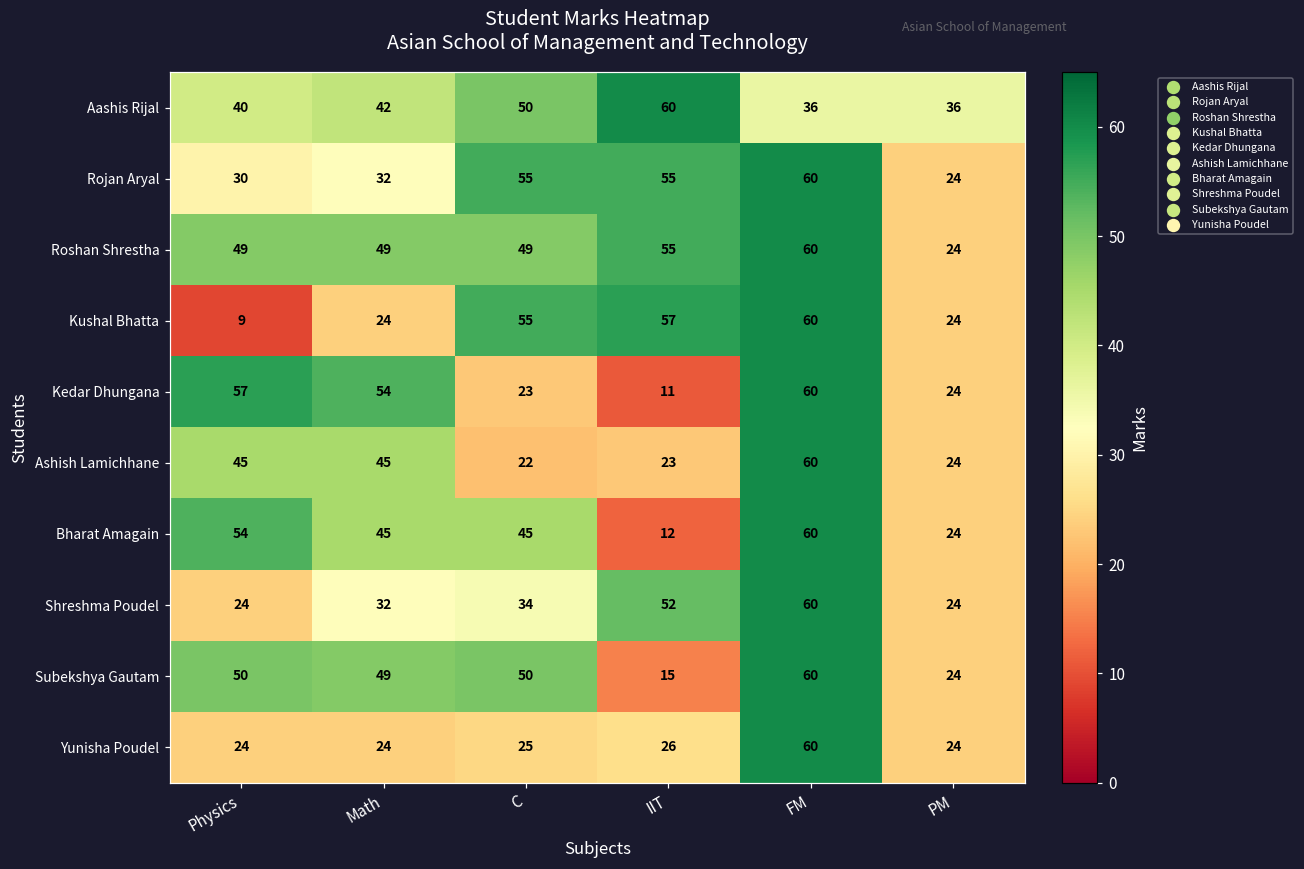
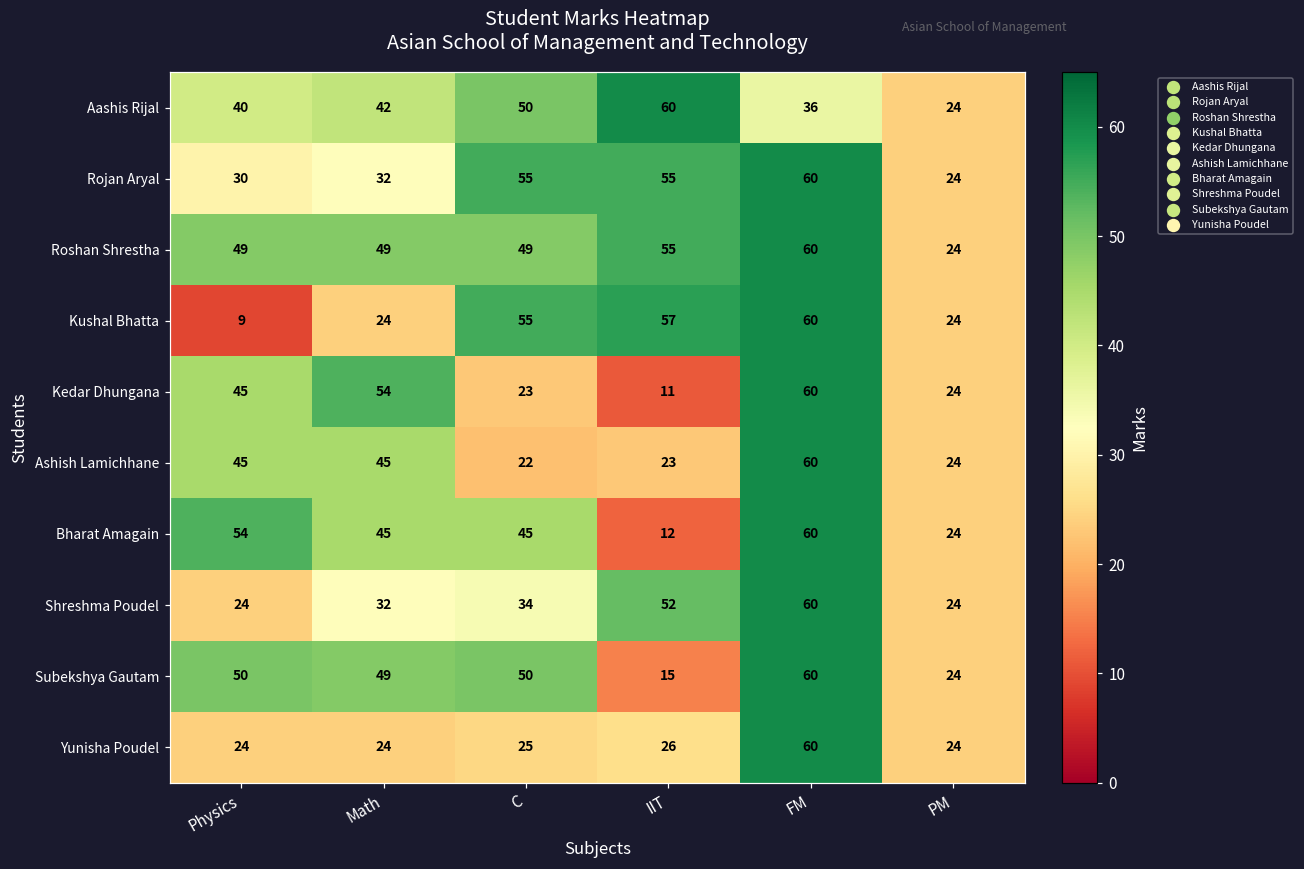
  {
    "Aashis Rijal": {
      "Physics": 40,
      "Math": 42,
      "C": 50,
      "IIT": 60,
      "FM": 36,
-     "PM": 36
+     "PM": 24
    },
    "Rojan Aryal": {
      "Physics": 30,
      "Math": 32,
      "C": 55,
      "IIT": 55,
      "FM": 60,
      "PM": 24
    },
    "Roshan Shrestha": {
      "Physics": 49,
      "Math": 49,
      "C": 49,
      "IIT": 55,
      "FM": 60,
      "PM": 24
    },
    "Kushal Bhatta": {
      "Physics": 9,
      "Math": 24,
      "C": 55,
      "IIT": 57,
      "FM": 60,
      "PM": 24
    },
    "Kedar Dhungana": {
-     "Physics": 57,
+     "Physics": 45,
      "Math": 54,
      "C": 23,
      "IIT": 11,
      "FM": 60,
      "PM": 24
    },
    "Ashish Lamichhane": {
      "Physics": 45,
      "Math": 45,
      "C": 22,
      "IIT": 23,
      "FM": 60,
      "PM": 24
    },
    "Bharat Amagain": {
      "Physics": 54,
      "Math": 45,
      "C": 45,
      "IIT": 12,
      "FM": 60,
      "PM": 24
    },
    "Shreshma Poudel": {
      "Physics": 24,
      "Math": 32,
      "C": 34,
      "IIT": 52,
      "FM": 60,
      "PM": 24
    },
    "Subekshya Gautam": {
      "Physics": 50,
      "Math": 49,
      "C": 50,
      "IIT": 15,
      "FM": 60,
      "PM": 24
    },
    "Yunisha Poudel": {
      "Physics": 24,
      "Math": 24,
      "C": 25,
      "IIT": 26,
      "FM": 60,
      "PM": 24
    }
  }
